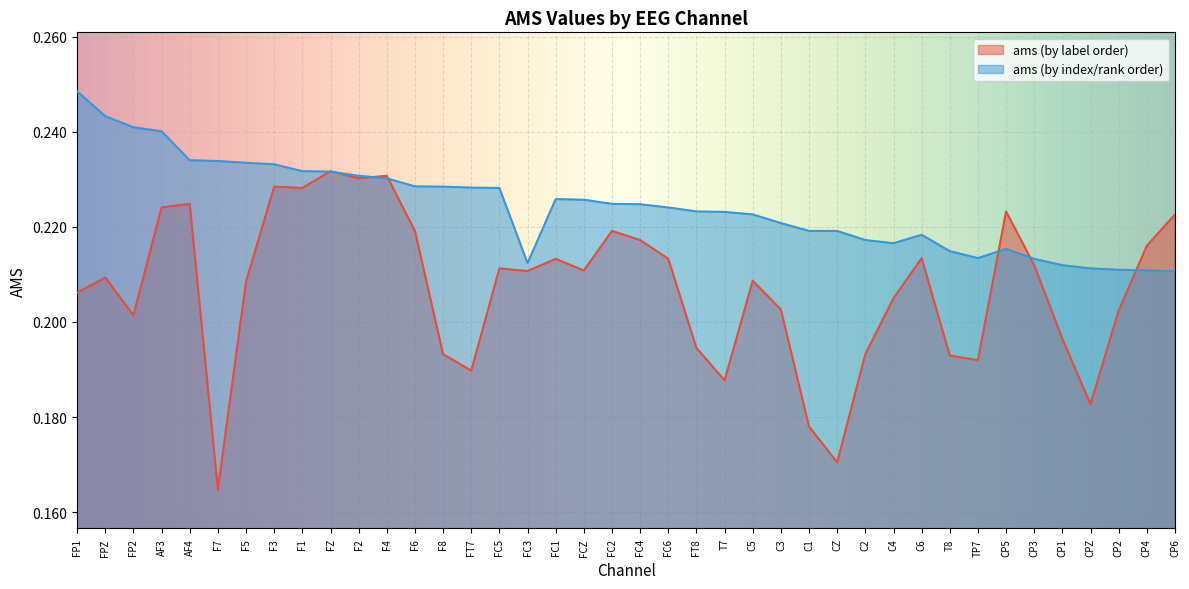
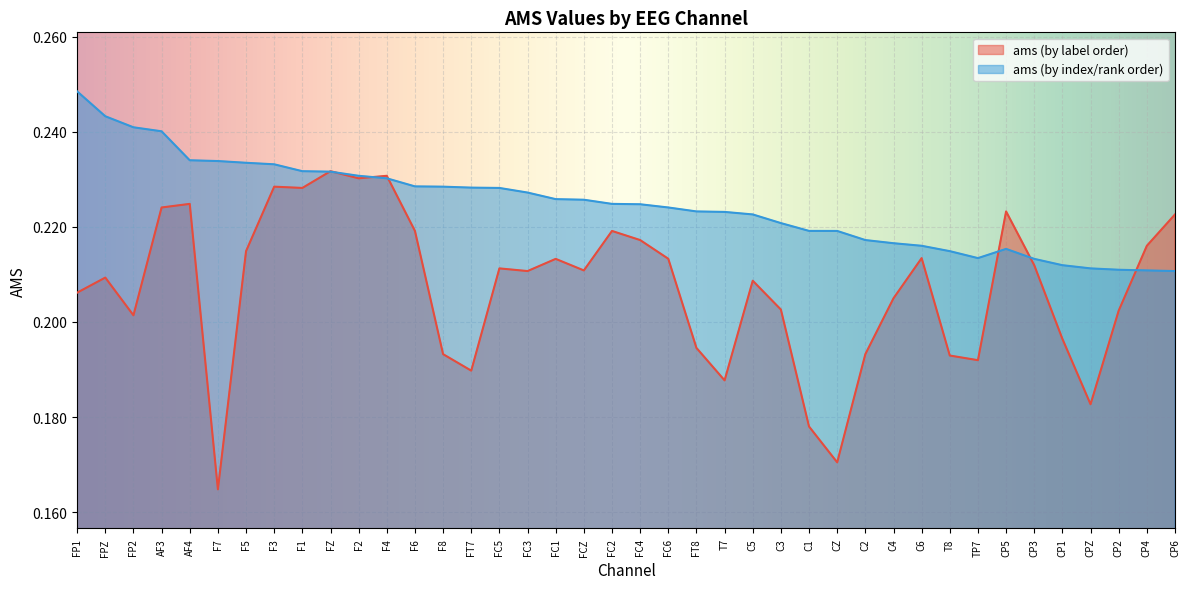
  {
    "ams (by label order)": {
      "FP1": 0.206,
      "FPZ": 0.209,
      "FP2": 0.201,
      "AF3": 0.224,
      "AF4": 0.225,
      "F7": 0.165,
-     "F5": 0.208,
+     "F5": 0.215,
      "F3": 0.228,
      "F1": 0.228,
      "F6": 0.219,
      "F8": 0.193,
      "FT7": 0.190,
      "FC5": 0.211,
      "FC3": 0.211,
      "FC1": 0.213,
      "FCZ": 0.211,
      "FC2": 0.219,
      "FC4": 0.217,
      "FC6": 0.213,
      "FT8": 0.195,
      "T7": 0.188,
      "C5": 0.209,
      "C3": 0.203,
      "C1": 0.178,
      "CZ": 0.170,
      "C2": 0.193,
      "C4": 0.205,
      "C6": 0.213,
      "T8": 0.193,
      "TP7": 0.192,
      "CP5": 0.223,
      "CP3": 0.212,
      "CP1": 0.196,
      "CPZ": 0.183,
      "CP2": 0.202,
      "CP4": 0.216,
      "CP6": 0.223
    },
    "ams (by index/rank order)": {
      "FP1": 0.249,
      "FPZ": 0.243,
      "FP2": 0.241,
      "AF3": 0.240,
      "AF4": 0.234,
      "F7": 0.234,
      "F5": 0.234,
      "F3": 0.233,
      "F1": 0.232,
      "F6": 0.229,
      "F8": 0.228,
      "FT7": 0.228,
      "FC5": 0.228,
-     "FC3": 0.212,
+     "FC3": 0.227,
      "FC1": 0.226,
      "FCZ": 0.226,
      "FC2": 0.225,
      "FC4": 0.225,
      "FC6": 0.224,
      "FT8": 0.223,
      "T7": 0.223,
      "C5": 0.223,
      "C3": 0.221,
      "C1": 0.219,
      "CZ": 0.219,
      "C2": 0.217,
      "C4": 0.217,
-     "C6": 0.218,
+     "C6": 0.216,
      "T8": 0.215,
      "TP7": 0.213,
      "CP5": 0.215,
      "CP3": 0.213,
      "CP1": 0.212,
      "CPZ": 0.211,
      "CP2": 0.211,
      "CP4": 0.211,
      "CP6": 0.211
    }
  }
